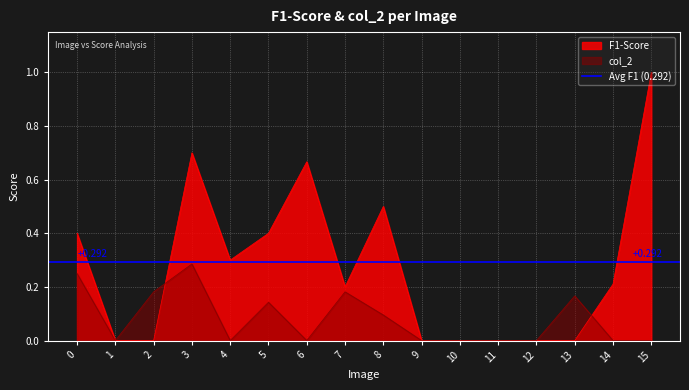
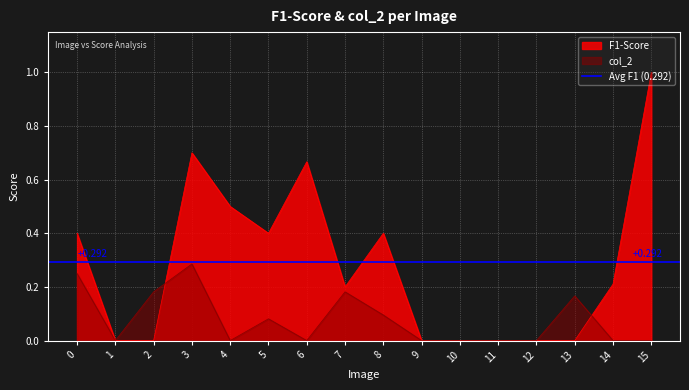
  {
    "F1-Score": {
      "0": 0.4,
      "2": 0.0,
      "3": 0.7,
-     "4": 0.3,
+     "4": 0.5,
      "5": 0.4,
      "6": 0.67,
      "7": 0.2,
-     "8": 0.5,
+     "8": 0.4,
      "13": 0.0,
      "14": 0.21
    },
    "col_2": {
      "2": 0.18,
      "3": 0.29,
      "4": 0.00,
-     "5": 0.14,
+     "5": 0.08,
      "6": 0.00,
      "7": 0.18,
      "8": 0.10,
      "13": 0.17,
      "14": 0.00,
      "15": 0.00
    }
  }
